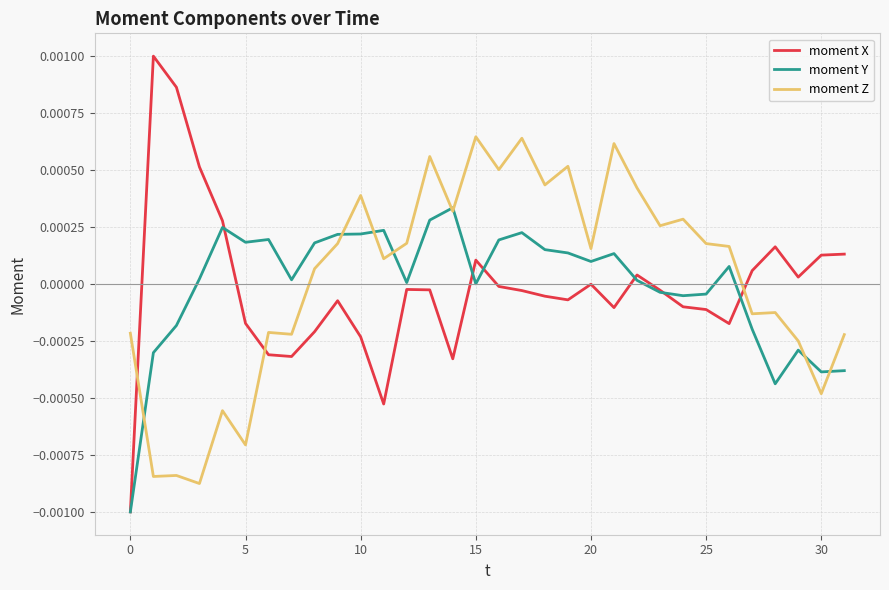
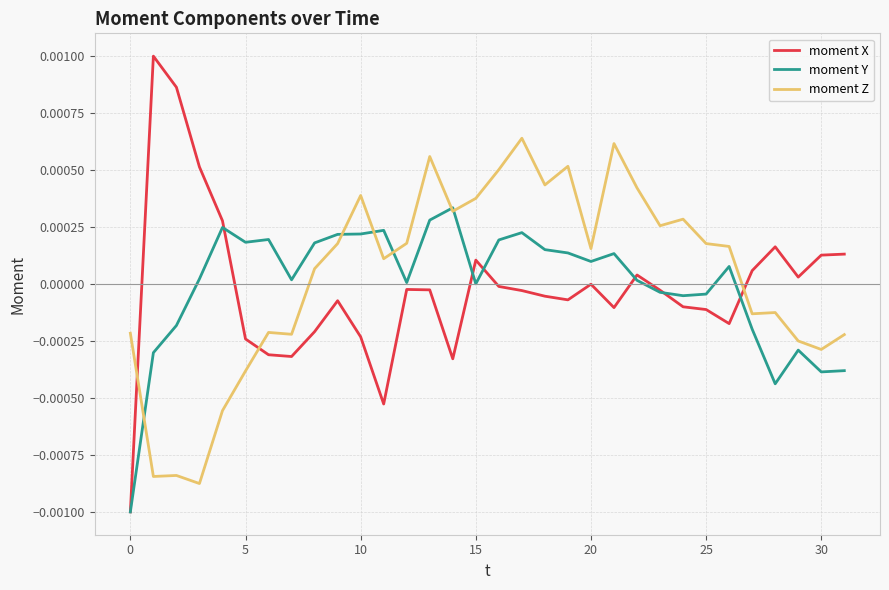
  {
    "moment X": {
-     "5": -0.00017,
+     "5": -0.00024,
      "10": -0.00023,
      "15": 0.00010,
      "20": 0.00000,
      "25": -0.00011,
      "30": 0.00013
    },
    "moment Y": {
      "5": 0.00018,
      "10": 0.00022,
      "15": 0.00000,
      "20": 0.00010,
      "25": -0.00004,
      "30": -0.00039
    },
    "moment Z": {
      "0": -0.00022,
-     "5": -0.00071,
+     "5": -0.00038,
      "10": 0.00039,
-     "15": 0.00065,
+     "15": 0.00037,
      "20": 0.00015,
      "25": 0.00018,
-     "30": -0.00048
+     "30": -0.00029
    }
  }
